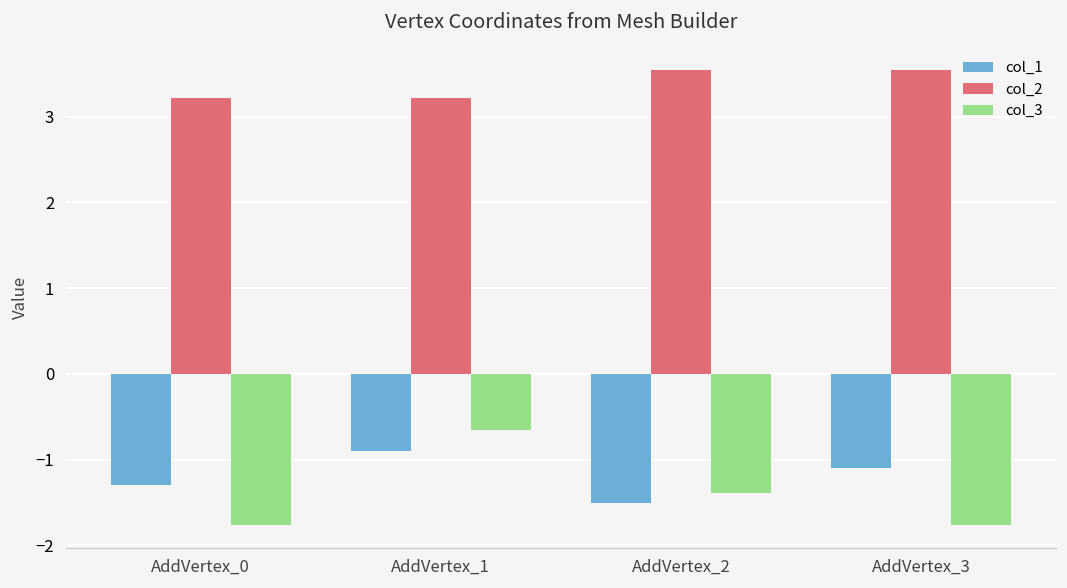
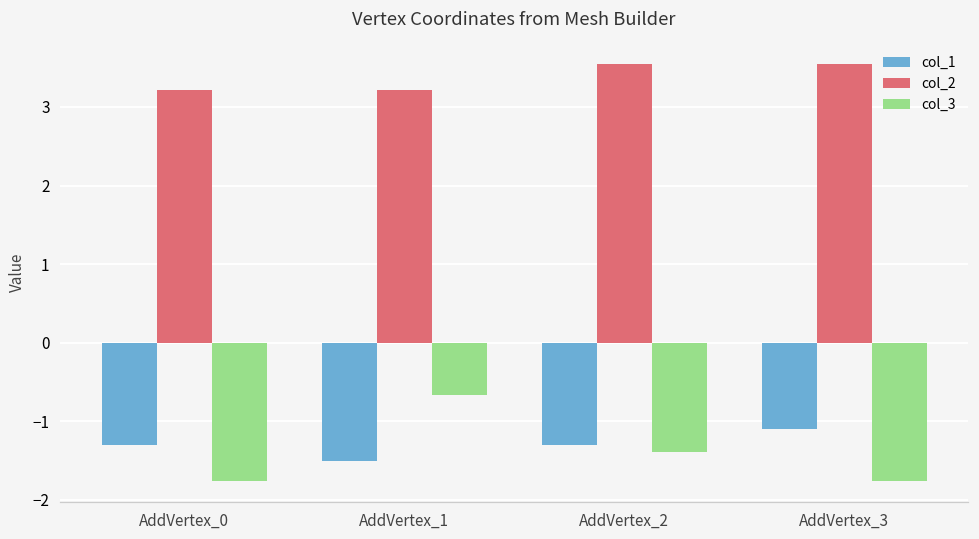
  {
    "col_1": {
      "AddVertex_0": -1.3,
-     "AddVertex_1": -0.9,
-     "AddVertex_2": -1.5,
+     "AddVertex_1": -1.5,
+     "AddVertex_2": -1.3,
      "AddVertex_3": -1.1
    },
    "col_2": {
      "AddVertex_0": 3.2,
      "AddVertex_1": 3.2,
      "AddVertex_2": 3.5,
      "AddVertex_3": 3.5
    },
    "col_3": {
      "AddVertex_0": -1.8,
      "AddVertex_1": -0.7,
      "AddVertex_2": -1.4,
      "AddVertex_3": -1.8
    }
  }
